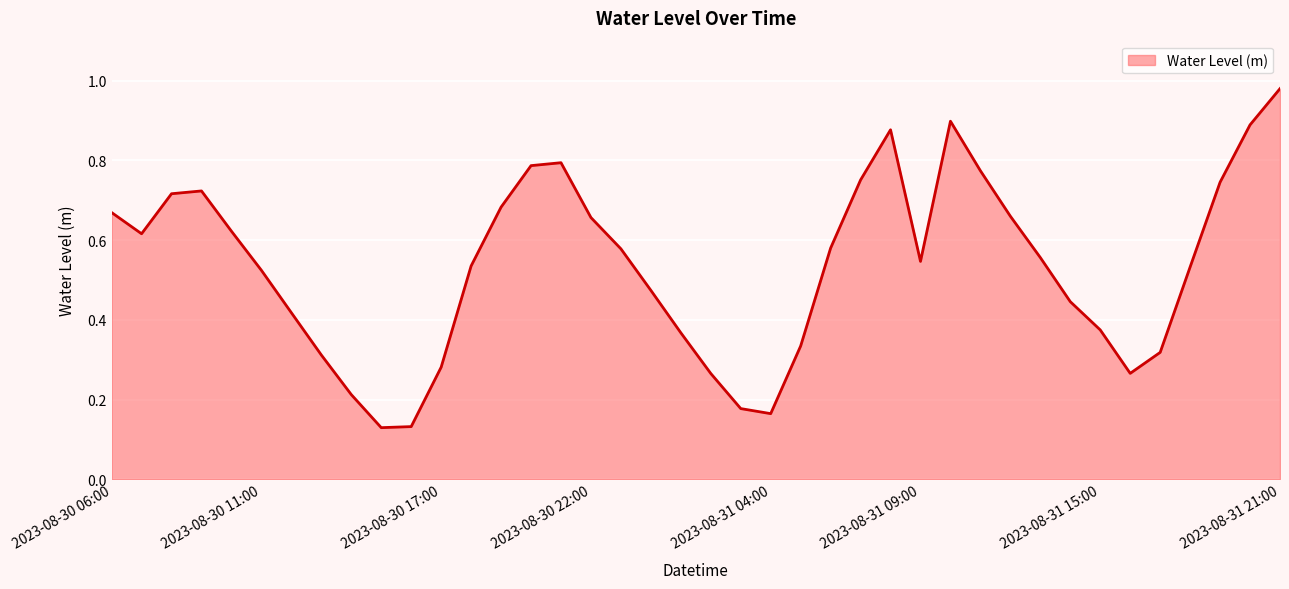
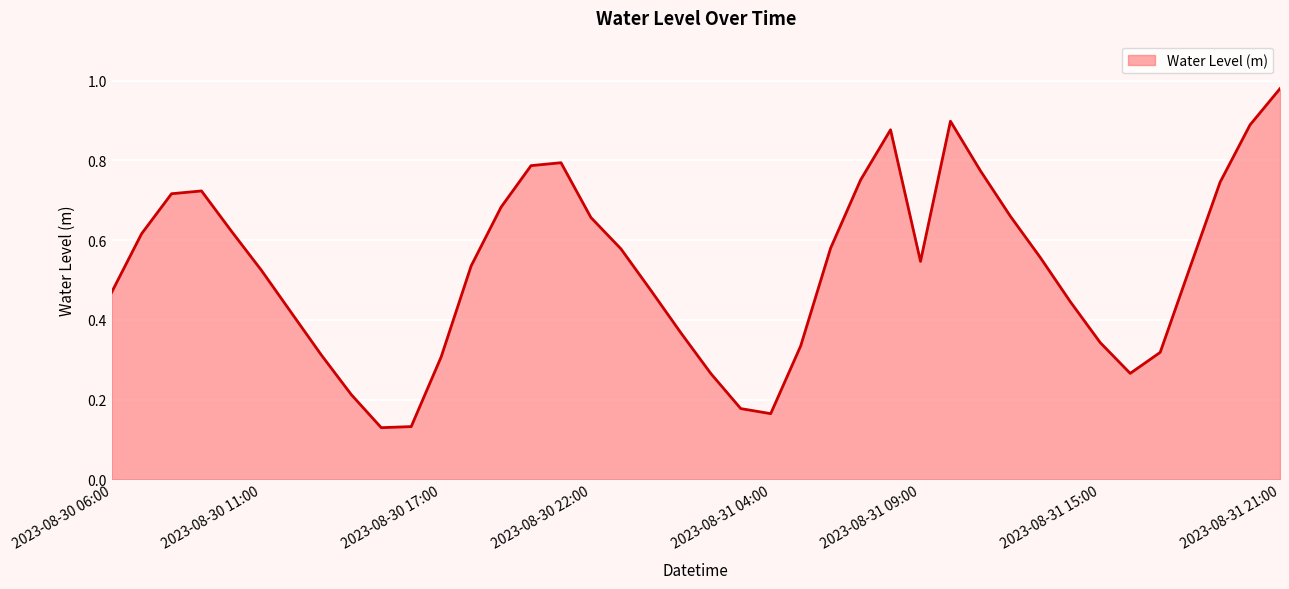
  {
-   "2023-08-30 06:00": 0.67,
+   "2023-08-30 06:00": 0.47,
    "2023-08-30 11:00": 0.52,
-   "2023-08-30 17:00": 0.28,
+   "2023-08-30 17:00": 0.31,
    "2023-08-30 22:00": 0.66,
    "2023-08-31 04:00": 0.16,
    "2023-08-31 09:00": 0.55,
-   "2023-08-31 15:00": 0.37,
+   "2023-08-31 15:00": 0.34,
    "2023-08-31 21:00": 0.98
  }
